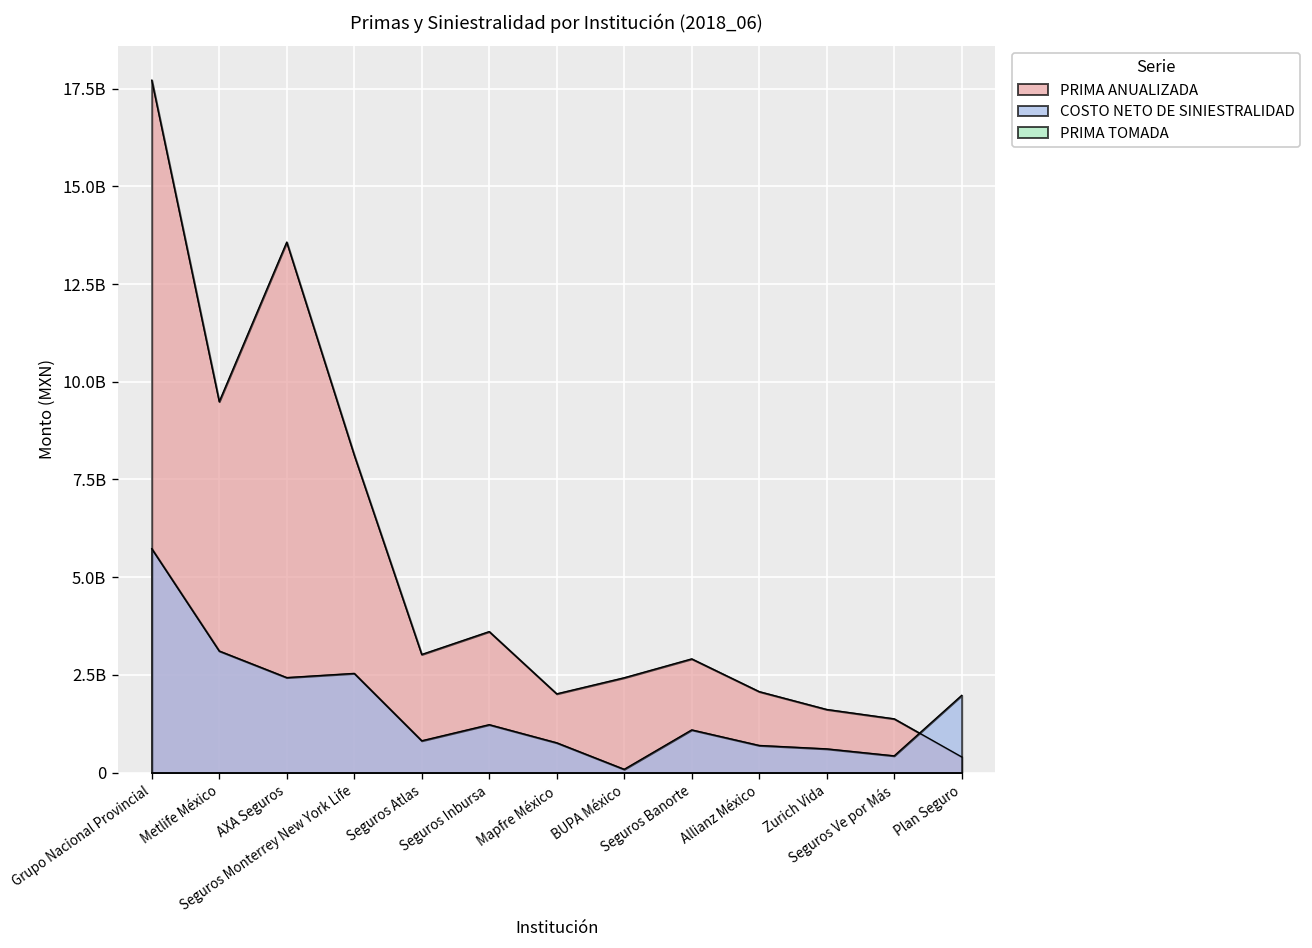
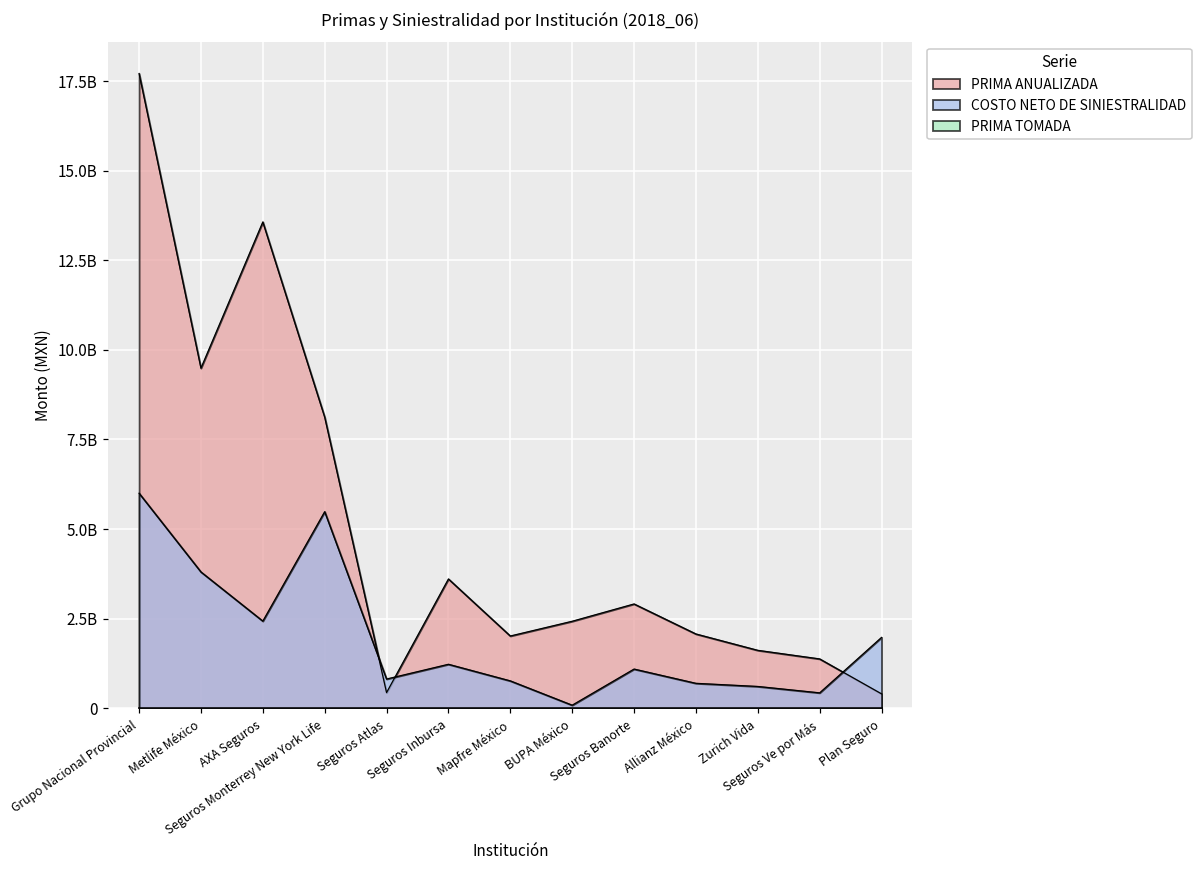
  {
    "PRIMA ANUALIZADA": {
      "Grupo Nacional Provincial": 17700000000,
      "Metlife México": 9500000000,
      "AXA Seguros": 13600000000,
      "Seguros Monterrey New York Life": 8100000000,
-     "Seguros Atlas": 3000000000,
+     "Seguros Atlas": 400000000,
      "Seguros Inbursa": 3600000000,
      "Mapfre México": 2000000000,
      "BUPA México": 2400000000,
      "Seguros Banorte": 2900000000,
      "Allianz México": 2100000000,
      "Zurich Vida": 1600000000,
      "Seguros Ve por Más": 1400000000,
      "Plan Seguro": 400000000
    },
    "COSTO NETO DE SINIESTRALIDAD": {
-     "Grupo Nacional Provincial": 5700000000,
-     "Metlife México": 3100000000,
+     "Grupo Nacional Provincial": 6000000000,
+     "Metlife México": 3800000000,
      "AXA Seguros": 2400000000,
-     "Seguros Monterrey New York Life": 2500000000,
+     "Seguros Monterrey New York Life": 5500000000,
      "Seguros Atlas": 800000000,
      "Seguros Inbursa": 1200000000,
      "Mapfre México": 800000000,
      "BUPA México": 100000000,
      "Seguros Banorte": 1100000000,
      "Allianz México": 700000000,
      "Zurich Vida": 600000000,
      "Seguros Ve por Más": 400000000,
      "Plan Seguro": 2000000000
    },
    "PRIMA TOMADA": {
      "Grupo Nacional Provincial": 0,
      "Metlife México": 0,
      "AXA Seguros": 0,
      "Seguros Monterrey New York Life": 0,
      "Seguros Atlas": 0,
      "Seguros Inbursa": 0,
      "Mapfre México": 0,
      "BUPA México": 0,
      "Seguros Banorte": 0,
      "Allianz México": 0,
      "Zurich Vida": 0,
      "Seguros Ve por Más": 0,
      "Plan Seguro": 0
    }
  }
